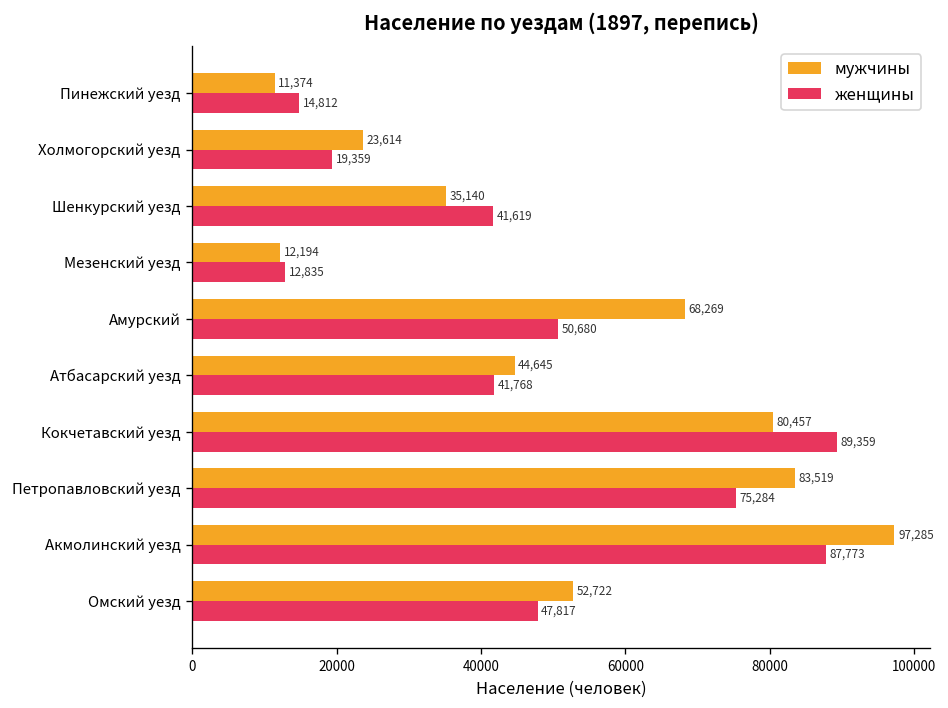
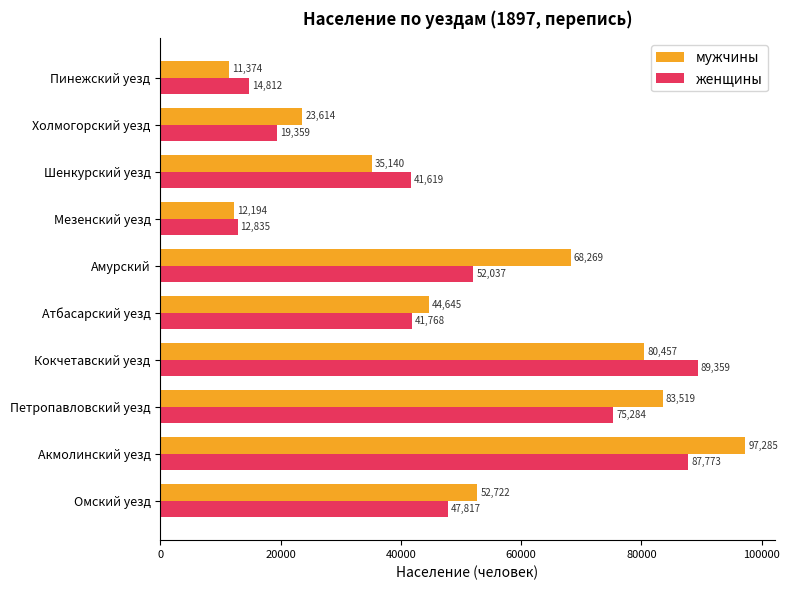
  {
    "мужчины": {
      "Пинежский уезд": "11,374",
      "Холмогорский уезд": "23,614",
      "Шенкурский уезд": "35,140",
      "Мезенский уезд": "12,194",
      "Амурский": "68,269",
      "Атбасарский уезд": "44,645",
      "Кокчетавский уезд": "80,457",
      "Петропавловский уезд": "83,519",
      "Акмолинский уезд": "97,285",
      "Омский уезд": "52,722"
    },
    "женщины": {
      "Пинежский уезд": "14,812",
      "Холмогорский уезд": "19,359",
      "Шенкурский уезд": "41,619",
      "Мезенский уезд": "12,835",
-     "Амурский": "50,680",
+     "Амурский": "52,037",
      "Атбасарский уезд": "41,768",
      "Кокчетавский уезд": "89,359",
      "Петропавловский уезд": "75,284",
      "Акмолинский уезд": "87,773",
      "Омский уезд": "47,817"
    }
  }
